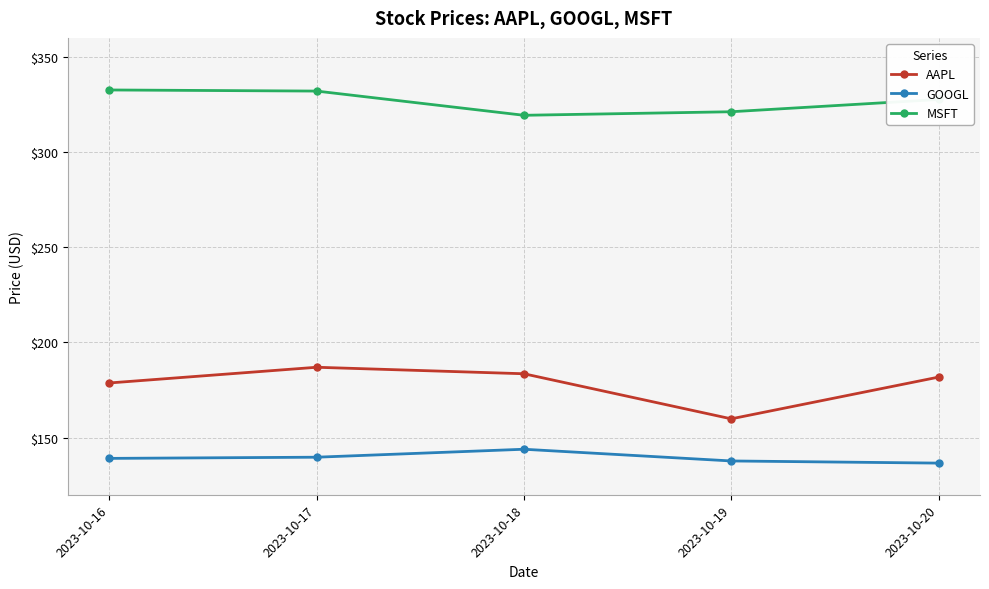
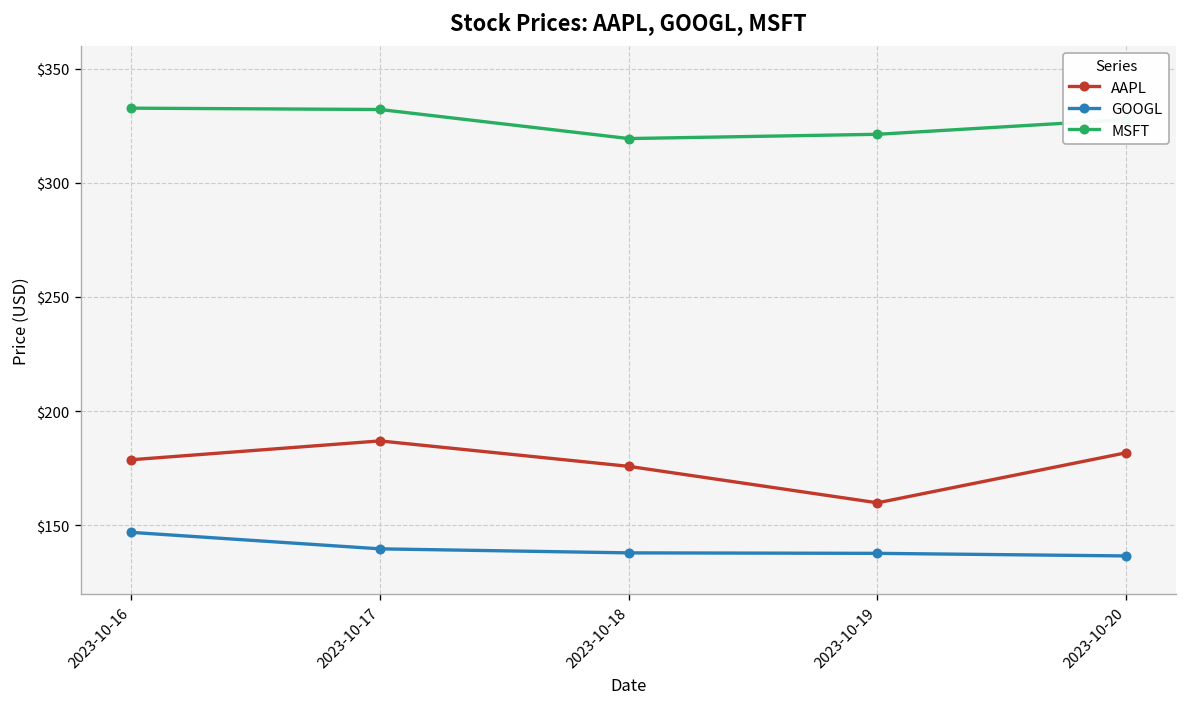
  {
    "AAPL": {
      "2023-10-16": "$179",
      "2023-10-17": "$187",
-     "2023-10-18": "$184",
+     "2023-10-18": "$176",
      "2023-10-19": "$160",
      "2023-10-20": "$182"
    },
    "GOOGL": {
-     "2023-10-16": "$139",
+     "2023-10-16": "$147",
      "2023-10-17": "$140",
-     "2023-10-18": "$144",
+     "2023-10-18": "$138",
      "2023-10-19": "$138",
      "2023-10-20": "$137"
    },
    "MSFT": {
      "2023-10-16": "$333",
      "2023-10-17": "$332",
      "2023-10-18": "$319",
      "2023-10-19": "$321"
    }
  }
